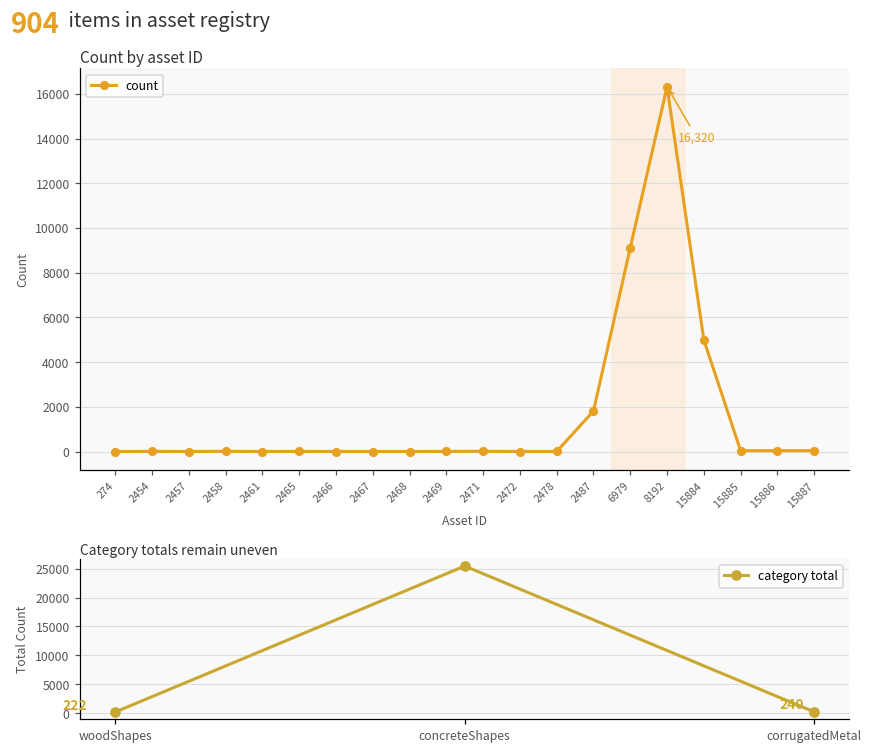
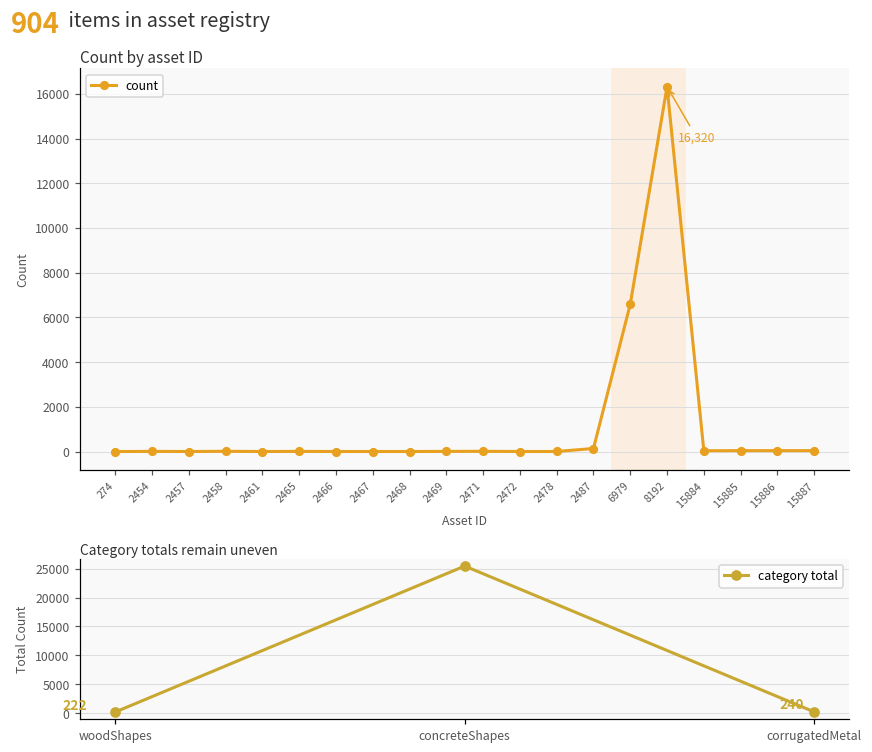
  {
    "Count by asset ID": {
      "274": 0,
      "2454": 0,
      "2457": 0,
      "2458": 0,
      "2461": 0,
      "2465": 0,
      "2466": 0,
      "2467": 0,
      "2468": 0,
      "2469": 0,
      "2471": 0,
      "2472": 0,
      "2478": 0,
-     "2487": 1800,
-     "6979": 9100,
-     "15884": 5000,
+     "2487": 100,
+     "6979": 6600,
+     "15884": 0,
      "15885": 0,
      "15886": 0,
      "15887": 0
    },
    "Category totals remain uneven": {
      "corrugatedMetal": 240
    }
  }
